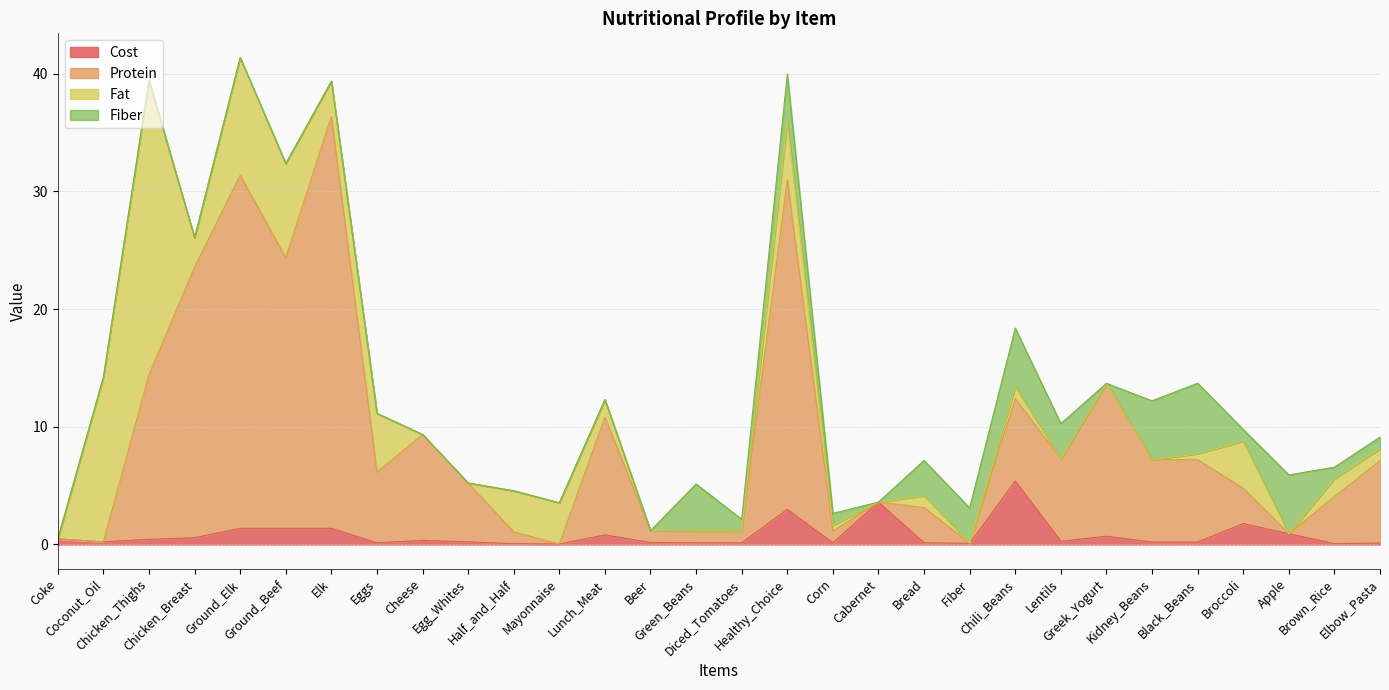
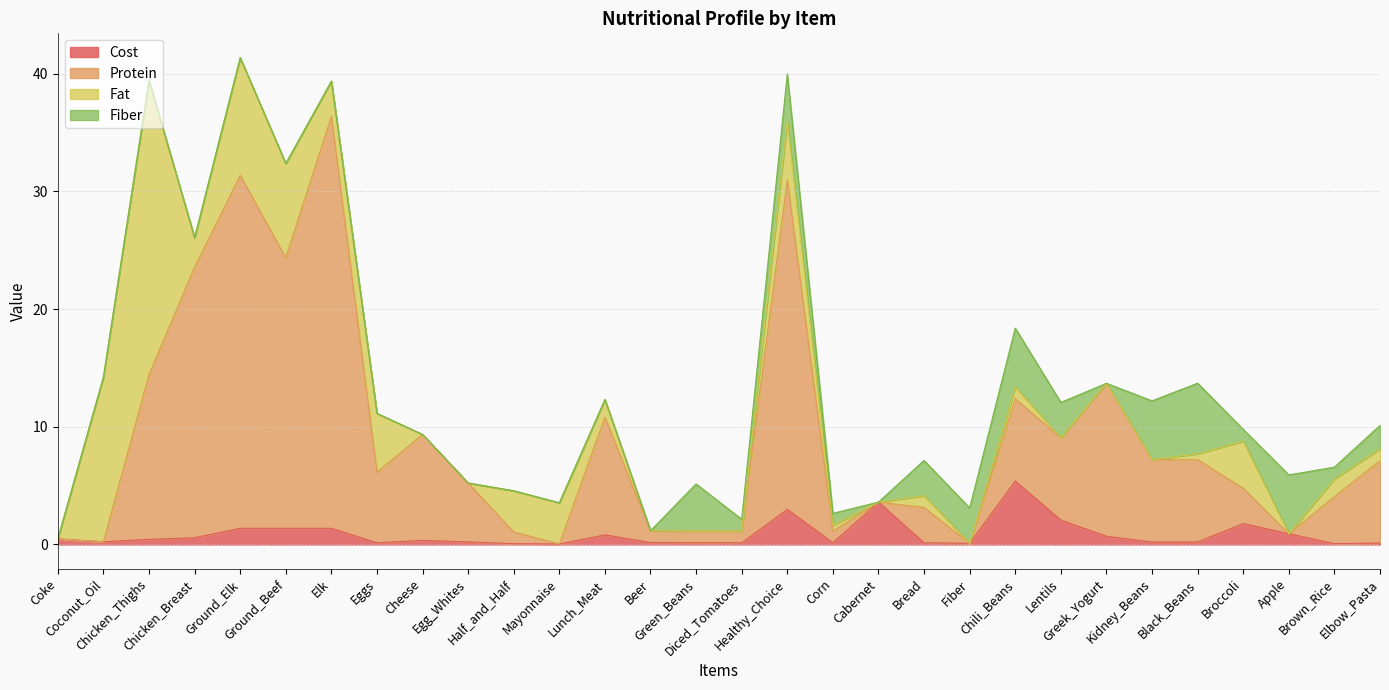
  {
    "Cost": {
      "Chicken_Thighs": 0.4,
      "Chicken_Breast": 0.6,
      "Ground_Elk": 1.4,
      "Ground_Beef": 1.4,
      "Elk": 1.4,
      "Eggs": 0.1,
      "Cheese": 0.3,
      "Egg_Whites": 0.2,
      "Half_and_Half": 0.1,
      "Lunch_Meat": 0.8,
      "Beer": 0.2,
      "Green_Beans": 0.1,
      "Diced_Tomatoes": 0.1,
      "Healthy_Choice": 3.0,
      "Corn": 0.1,
      "Bread": 0.1,
      "Chili_Beans": 5.4,
-     "Lentils": 0.3,
+     "Lentils": 2.1,
      "Greek_Yogurt": 0.7,
      "Kidney_Beans": 0.2,
      "Black_Beans": 0.2,
      "Broccoli": 1.8,
      "Brown_Rice": 0.1,
      "Elbow_Pasta": 0.1
    },
    "Fiber": {
      "Green_Beans": 4,
      "Diced_Tomatoes": 1,
      "Healthy_Choice": 4,
      "Corn": 1,
      "Bread": 3,
      "Fiber": 3,
      "Chili_Beans": 5,
      "Lentils": 3,
      "Kidney_Beans": 5,
      "Black_Beans": 6,
      "Broccoli": 1,
      "Apple": 5,
      "Brown_Rice": 1,
-     "Elbow_Pasta": 1
+     "Elbow_Pasta": 2
    }
  }
